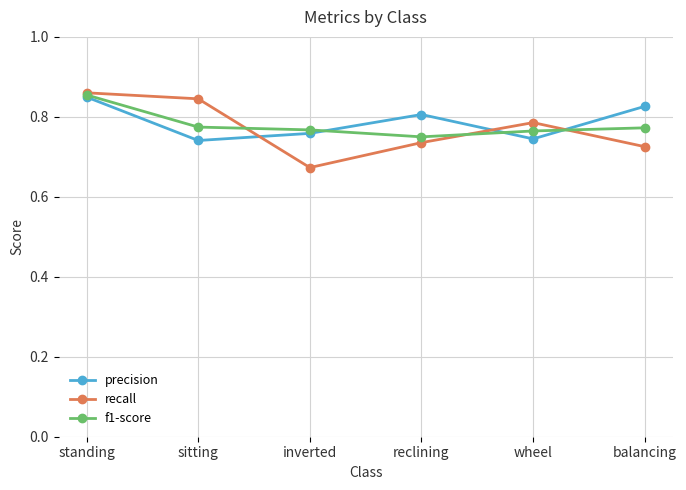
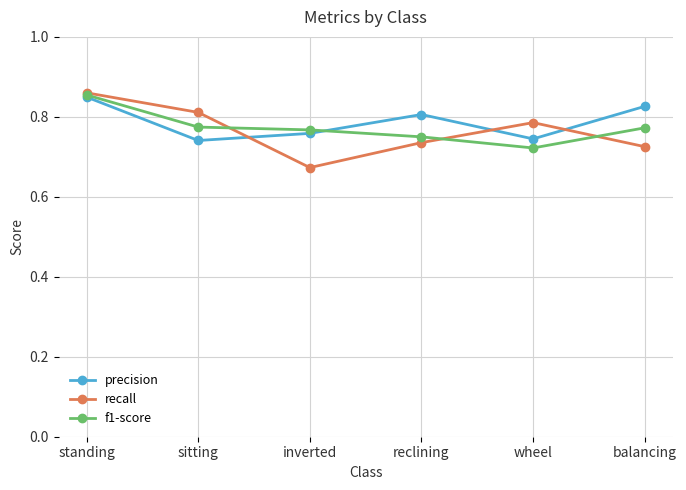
  {
    "precision": {
      "sitting": 0.74,
      "inverted": 0.76,
      "reclining": 0.81,
      "wheel": 0.74,
      "balancing": 0.83
    },
    "recall": {
-     "sitting": 0.85,
+     "sitting": 0.81,
      "inverted": 0.67,
      "reclining": 0.74,
      "wheel": 0.79,
      "balancing": 0.73
    },
    "f1-score": {
      "sitting": 0.77,
      "inverted": 0.77,
      "reclining": 0.75,
-     "wheel": 0.76,
+     "wheel": 0.72,
      "balancing": 0.77
    }
  }
